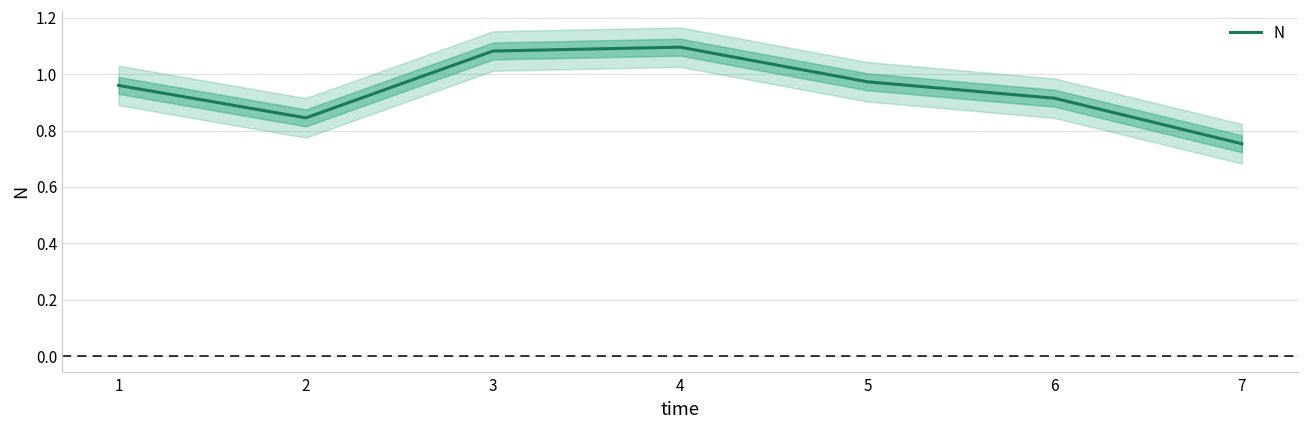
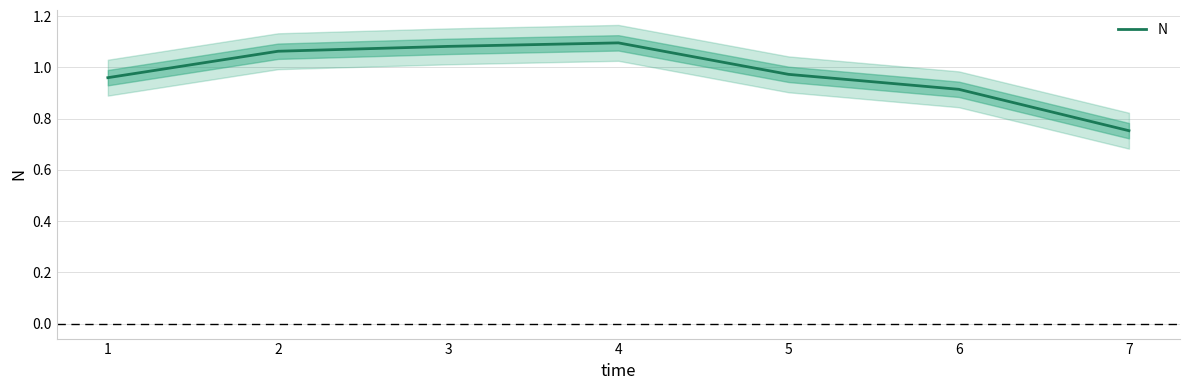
  {
    "N": {
      "1": 0.96,
-     "2": 0.84,
+     "2": 1.06,
      "3": 1.08,
      "4": 1.10,
      "5": 0.97,
      "6": 0.91,
      "7": 0.75
    }
  }
